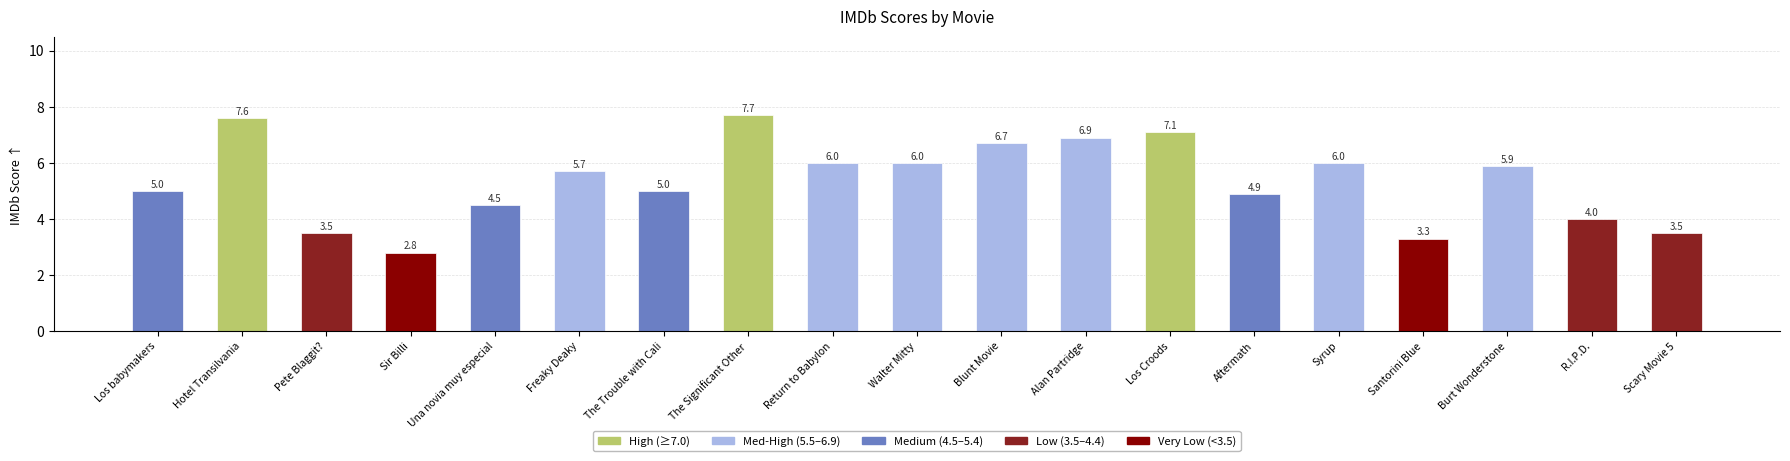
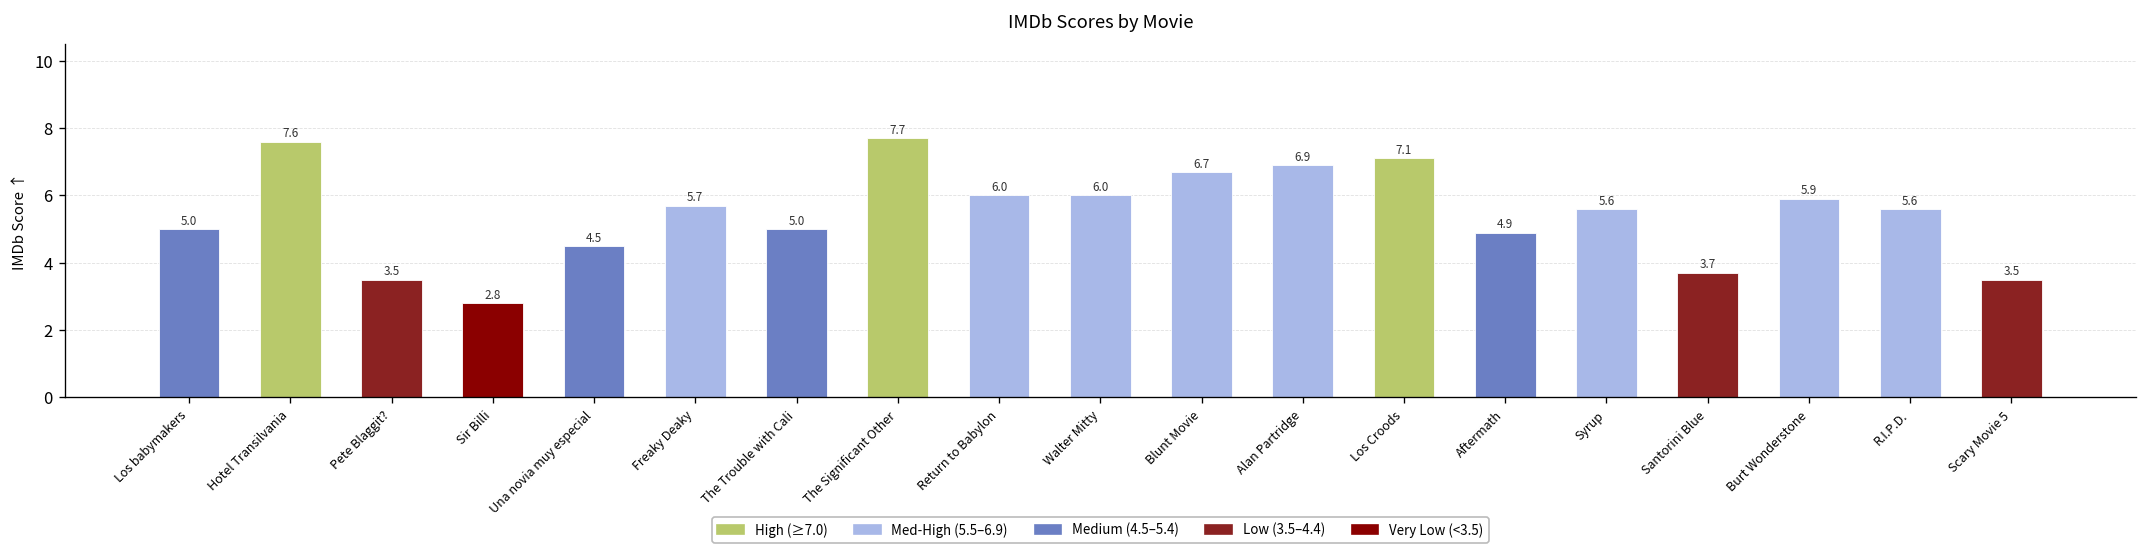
  {
    "Los babymakers": 5.0,
    "Hotel Transilvania": 7.6,
    "Pete Blaggit?": 3.5,
    "Sir Billi": 2.8,
    "Una novia muy especial": 4.5,
    "Freaky Deaky": 5.7,
    "The Trouble with Cali": 5.0,
    "The Significant Other": 7.7,
    "Return to Babylon": 6.0,
    "Walter Mitty": 6.0,
    "Blunt Movie": 6.7,
    "Alan Partridge": 6.9,
    "Los Croods": 7.1,
    "Aftermath": 4.9,
-   "Syrup": 6.0,
-   "Santorini Blue": 3.3,
+   "Syrup": 5.6,
+   "Santorini Blue": 3.7,
    "Burt Wonderstone": 5.9,
-   "R.I.P.D.": 4.0,
+   "R.I.P.D.": 5.6,
    "Scary Movie 5": 3.5
  }
